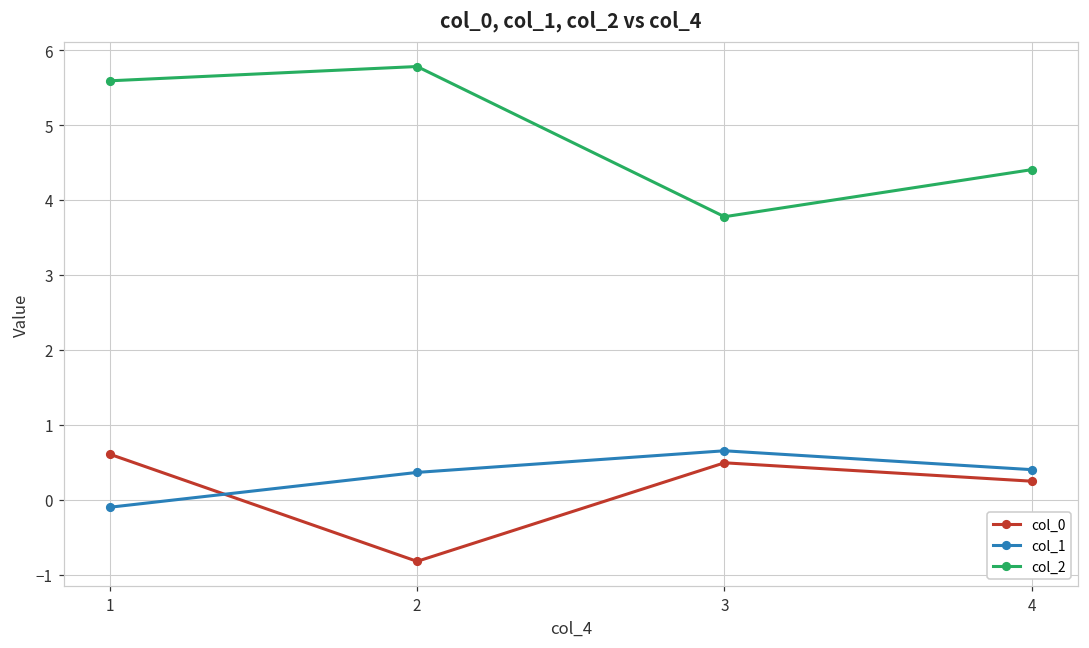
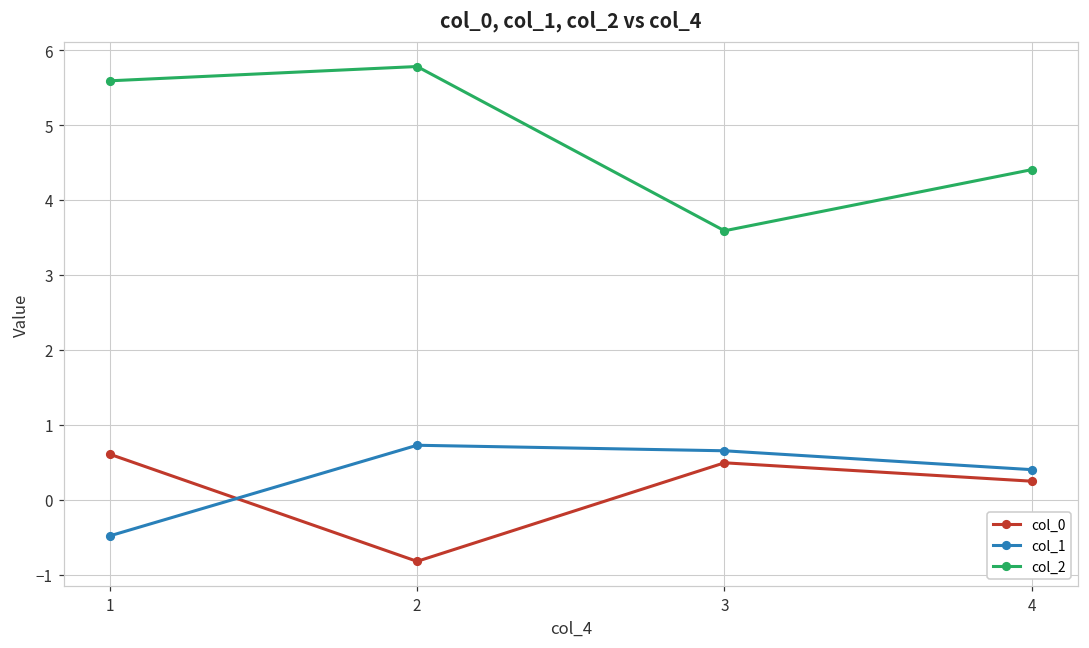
  {
    "col_0": {
      "1": 0.6,
      "2": -0.8,
      "3": 0.5,
      "4": 0.2
    },
    "col_1": {
-     "1": -0.1,
-     "2": 0.4,
+     "1": -0.5,
+     "2": 0.7,
      "3": 0.7,
      "4": 0.4
    },
    "col_2": {
      "1": 5.6,
      "2": 5.8,
-     "3": 3.8,
+     "3": 3.6,
      "4": 4.4
    }
  }
